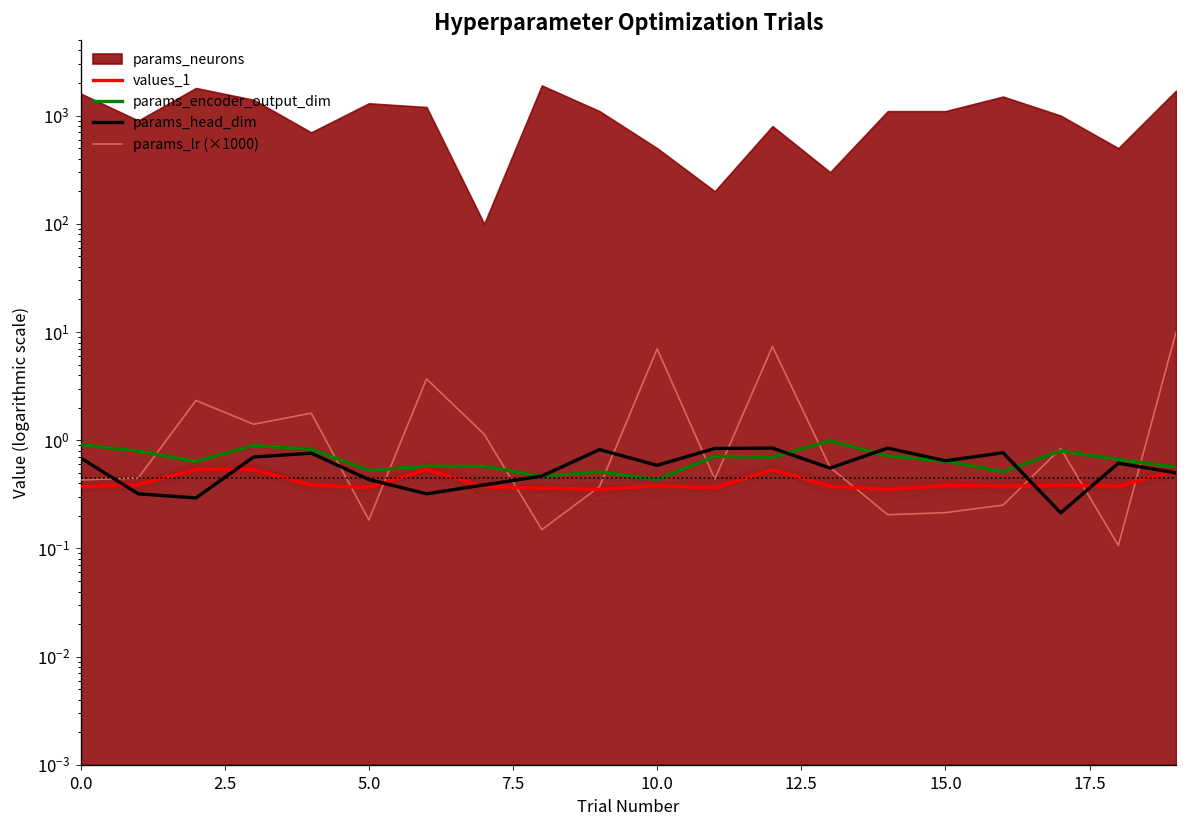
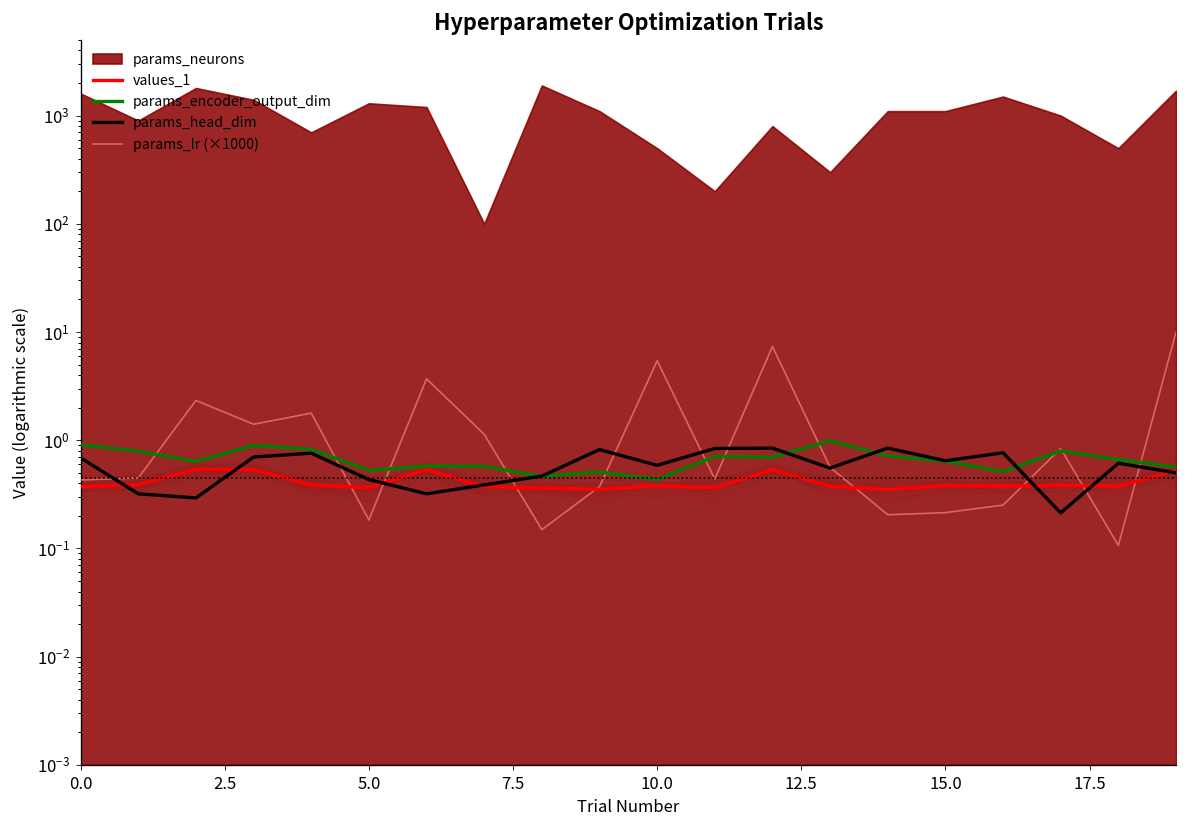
  {
    "params_neurons": {
      "0.0": 1600,
      "5.0": 1300,
      "10.0": 500,
      "15.0": 1100
    },
    "params_encoder_output_dim": {
      "0.0": 0.9,
      "5.0": 0.5
    },
    "params_head_dim": {
      "0.0": 0.7,
      "10.0": 0.6
    },
    "params_lr (×1000)": {
      "5.0": 0.18,
-     "10.0": 7,
+     "10.0": 5,
      "15.0": 0.21
    }
  }
